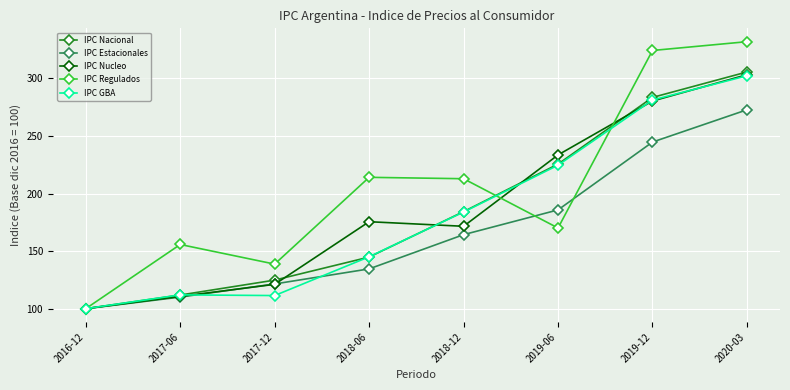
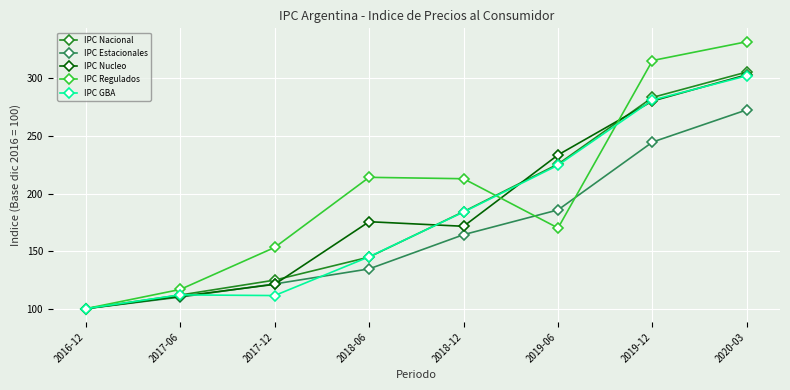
  {
    "IPC Nucleo": {
      "2018-06": 176,
      "2018-12": 172,
      "2019-06": 234
    },
    "IPC Regulados": {
-     "2017-06": 156,
-     "2017-12": 139,
+     "2017-06": 117,
+     "2017-12": 153,
      "2018-06": 214,
      "2018-12": 213,
      "2019-06": 170,
-     "2019-12": 324,
+     "2019-12": 315,
      "2020-03": 332
    },
    "IPC GBA": {
      "2017-12": 111
    }
  }
